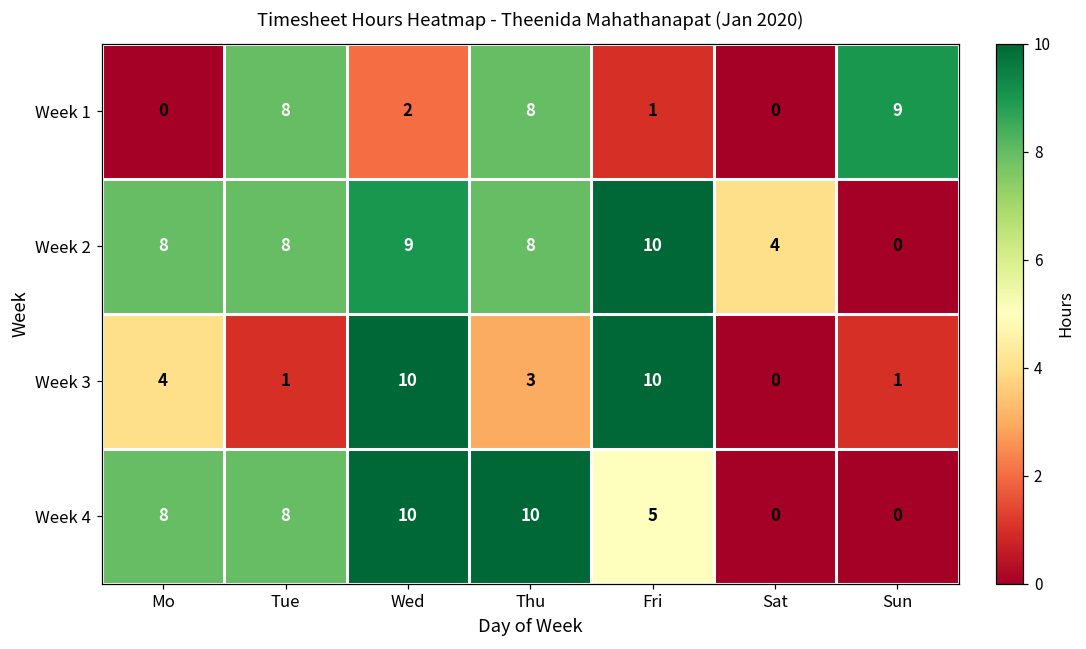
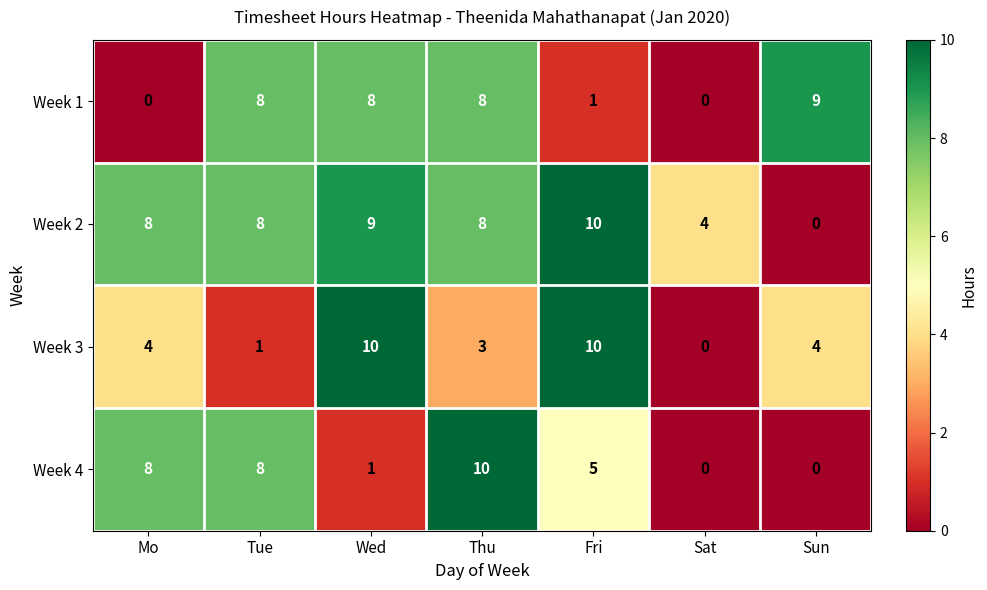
  {
    "Week 1": {
      "Mo": 0,
      "Tue": 8,
-     "Wed": 2,
+     "Wed": 8,
      "Thu": 8,
      "Fri": 1,
      "Sat": 0,
      "Sun": 9
    },
    "Week 2": {
      "Mo": 8,
      "Tue": 8,
      "Wed": 9,
      "Thu": 8,
      "Fri": 10,
      "Sat": 4,
      "Sun": 0
    },
    "Week 3": {
      "Mo": 4,
      "Tue": 1,
      "Wed": 10,
      "Thu": 3,
      "Fri": 10,
      "Sat": 0,
-     "Sun": 1
+     "Sun": 4
    },
    "Week 4": {
      "Mo": 8,
      "Tue": 8,
-     "Wed": 10,
+     "Wed": 1,
      "Thu": 10,
      "Fri": 5,
      "Sat": 0,
      "Sun": 0
    }
  }
